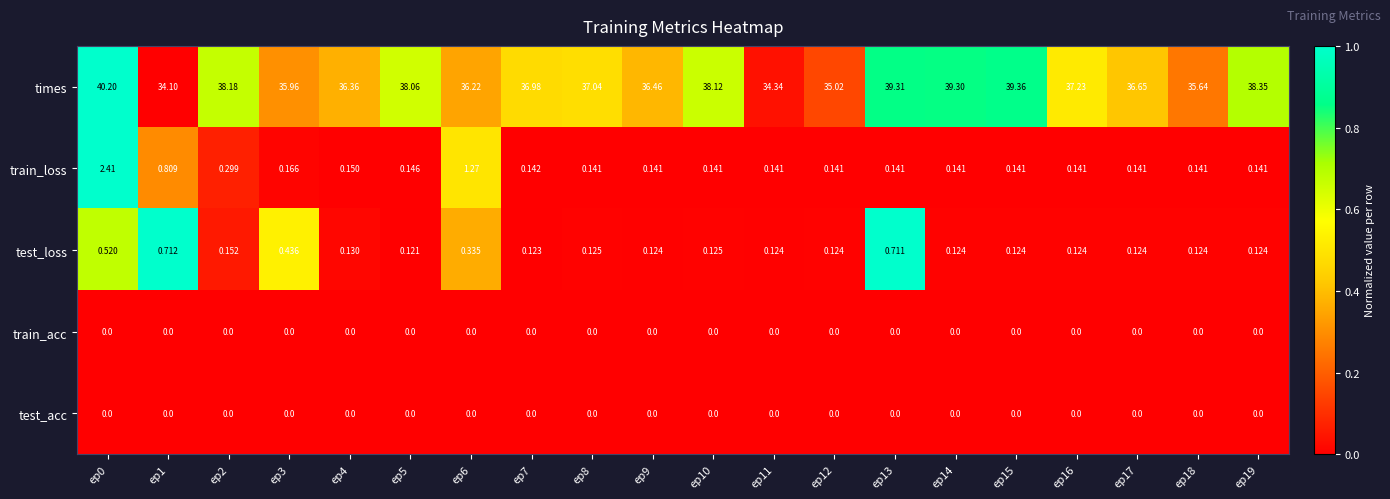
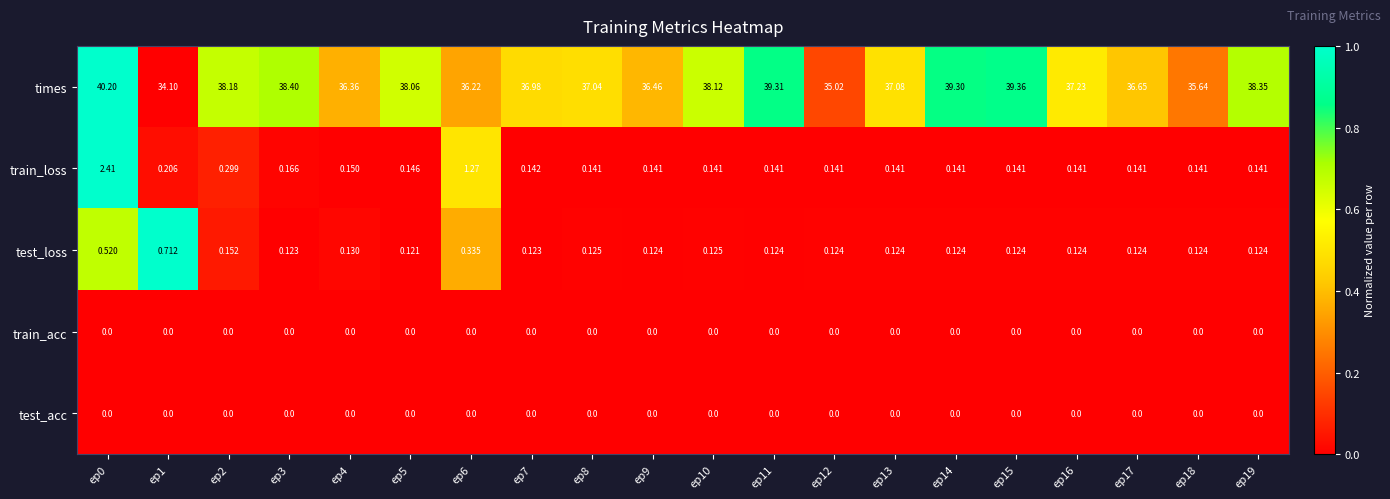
  {
    "times": {
      "ep0": 40.20,
      "ep1": 34.10,
      "ep2": 38.18,
-     "ep3": 35.96,
+     "ep3": 38.40,
      "ep4": 36.36,
      "ep5": 38.06,
      "ep6": 36.22,
      "ep7": 36.98,
      "ep8": 37.04,
      "ep9": 36.46,
      "ep10": 38.12,
-     "ep11": 34.34,
+     "ep11": 39.31,
      "ep12": 35.02,
-     "ep13": 39.31,
+     "ep13": 37.08,
      "ep14": 39.30,
      "ep15": 39.36,
      "ep16": 37.23,
      "ep17": 36.65,
      "ep18": 35.64,
      "ep19": 38.35
    },
    "train_loss": {
      "ep0": 2.41,
-     "ep1": 0.809,
+     "ep1": 0.206,
      "ep2": 0.299,
      "ep3": 0.166,
      "ep4": 0.150,
      "ep5": 0.146,
      "ep6": 1.27,
      "ep7": 0.142,
      "ep8": 0.141,
      "ep9": 0.141,
      "ep10": 0.141,
      "ep11": 0.141,
      "ep12": 0.141,
      "ep13": 0.141,
      "ep14": 0.141,
      "ep15": 0.141,
      "ep16": 0.141,
      "ep17": 0.141,
      "ep18": 0.141,
      "ep19": 0.141
    },
    "test_loss": {
      "ep0": 0.520,
      "ep1": 0.712,
      "ep2": 0.152,
-     "ep3": 0.436,
+     "ep3": 0.123,
      "ep4": 0.130,
      "ep5": 0.121,
      "ep6": 0.335,
      "ep7": 0.123,
      "ep8": 0.125,
      "ep9": 0.124,
      "ep10": 0.125,
      "ep11": 0.124,
      "ep12": 0.124,
-     "ep13": 0.711,
+     "ep13": 0.124,
      "ep14": 0.124,
      "ep15": 0.124,
      "ep16": 0.124,
      "ep17": 0.124,
      "ep18": 0.124,
      "ep19": 0.124
    },
    "train_acc": {
      "ep0": 0.0,
      "ep1": 0.0,
      "ep2": 0.0,
      "ep3": 0.0,
      "ep4": 0.0,
      "ep5": 0.0,
      "ep6": 0.0,
      "ep7": 0.0,
      "ep8": 0.0,
      "ep9": 0.0,
      "ep10": 0.0,
      "ep11": 0.0,
      "ep12": 0.0,
      "ep13": 0.0,
      "ep14": 0.0,
      "ep15": 0.0,
      "ep16": 0.0,
      "ep17": 0.0,
      "ep18": 0.0,
      "ep19": 0.0
    },
    "test_acc": {
      "ep0": 0.0,
      "ep1": 0.0,
      "ep2": 0.0,
      "ep3": 0.0,
      "ep4": 0.0,
      "ep5": 0.0,
      "ep6": 0.0,
      "ep7": 0.0,
      "ep8": 0.0,
      "ep9": 0.0,
      "ep10": 0.0,
      "ep11": 0.0,
      "ep12": 0.0,
      "ep13": 0.0,
      "ep14": 0.0,
      "ep15": 0.0,
      "ep16": 0.0,
      "ep17": 0.0,
      "ep18": 0.0,
      "ep19": 0.0
    }
  }
